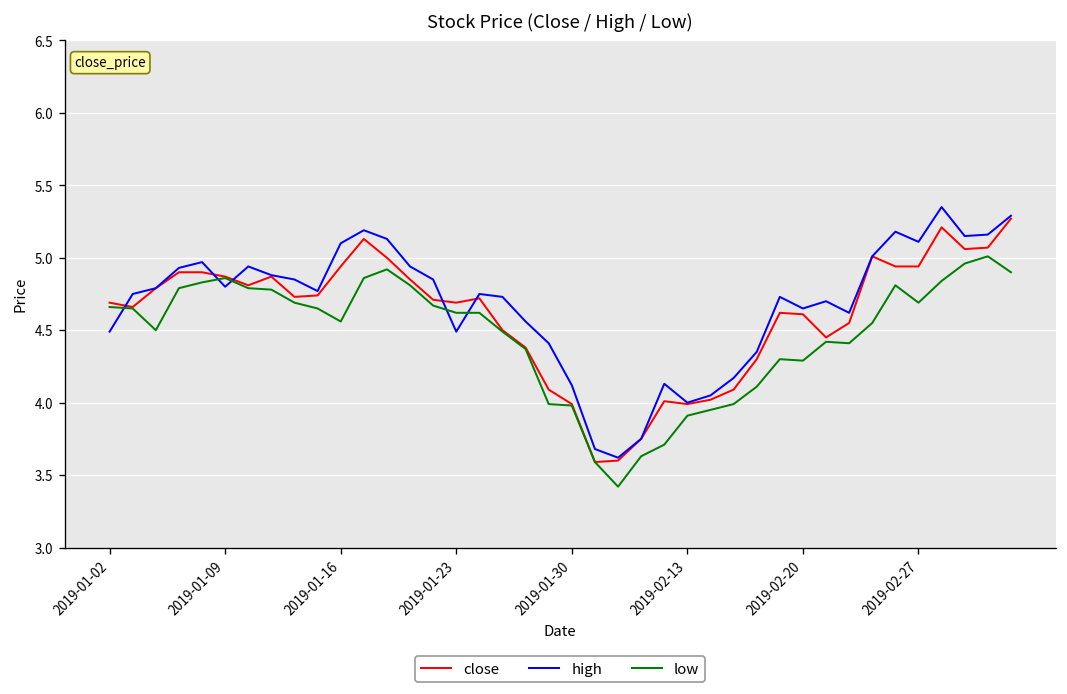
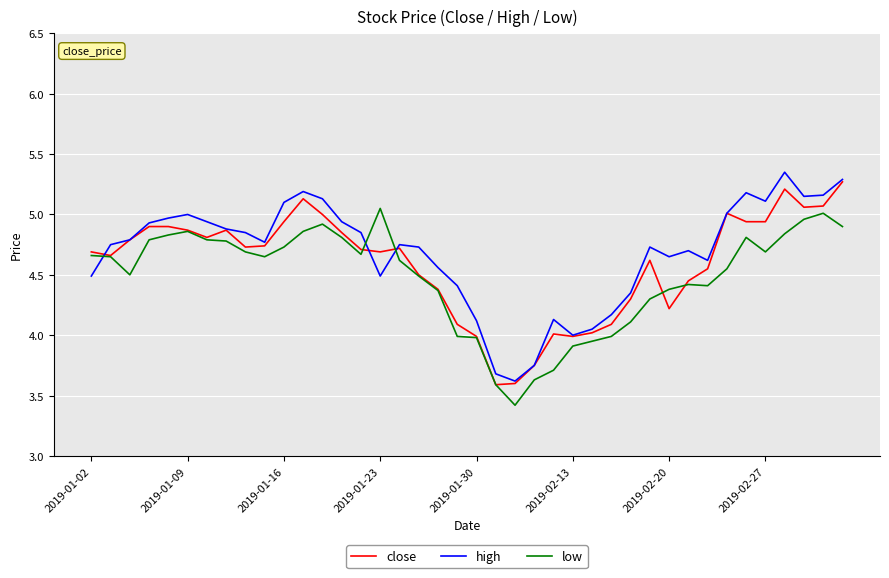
  {
    "close": {
      "2019-01-02": 4.69,
      "2019-01-16": 4.94,
      "2019-01-23": 4.69,
-     "2019-02-20": 4.61,
+     "2019-02-20": 4.22,
      "2019-02-27": 4.94
    },
    "high": {
      "2019-01-02": 4.5,
-     "2019-01-09": 4.8,
+     "2019-01-09": 5.0,
      "2019-01-16": 5.1,
      "2019-01-23": 4.5,
      "2019-01-30": 4.1,
      "2019-02-20": 4.65,
      "2019-02-27": 5.1
    },
    "low": {
      "2019-01-02": 4.66,
-     "2019-01-16": 4.56,
-     "2019-01-23": 4.62,
+     "2019-01-16": 4.73,
+     "2019-01-23": 5.05,
      "2019-02-13": 3.91,
-     "2019-02-20": 4.29,
+     "2019-02-20": 4.38,
      "2019-02-27": 4.69
    }
  }
